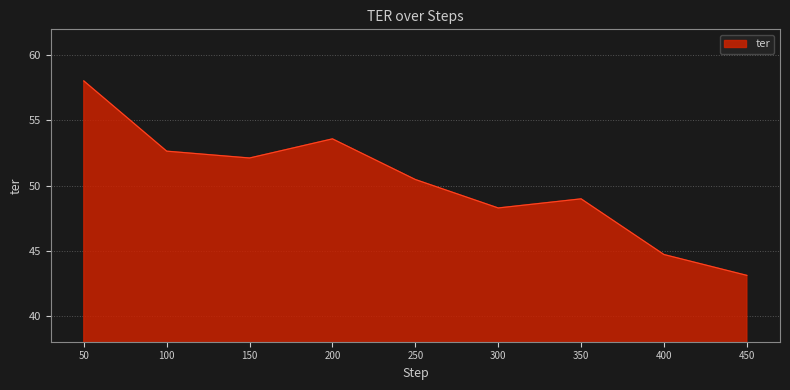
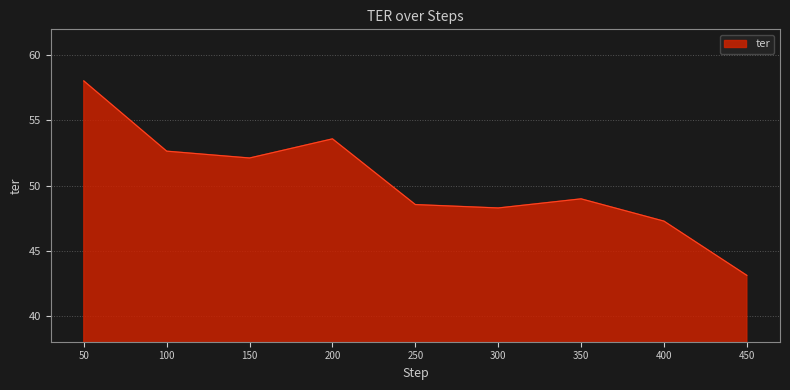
  {
    "50": 58.0,
    "100": 52.6,
    "150": 52.1,
    "200": 53.6,
-   "250": 50.5,
+   "250": 48.5,
    "300": 48.3,
    "350": 49.0,
-   "400": 44.7,
+   "400": 47.3,
    "450": 43.1
  }
